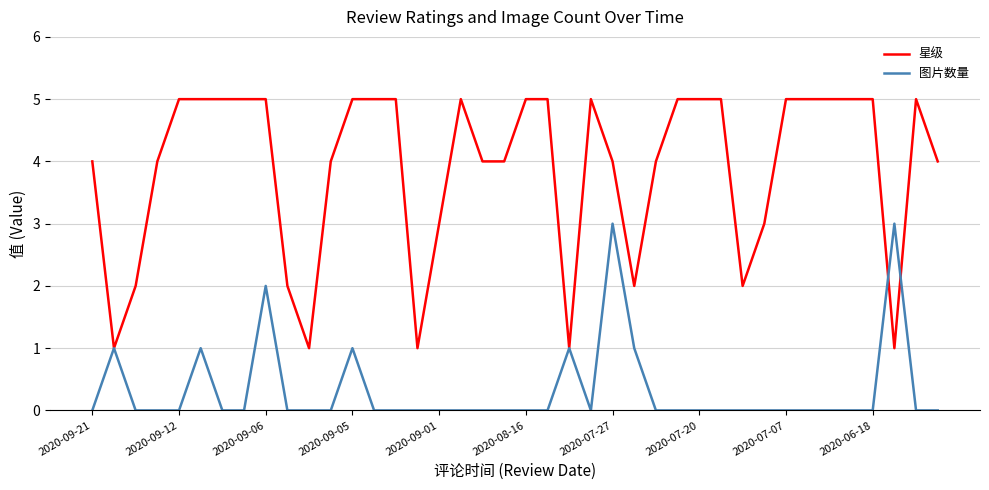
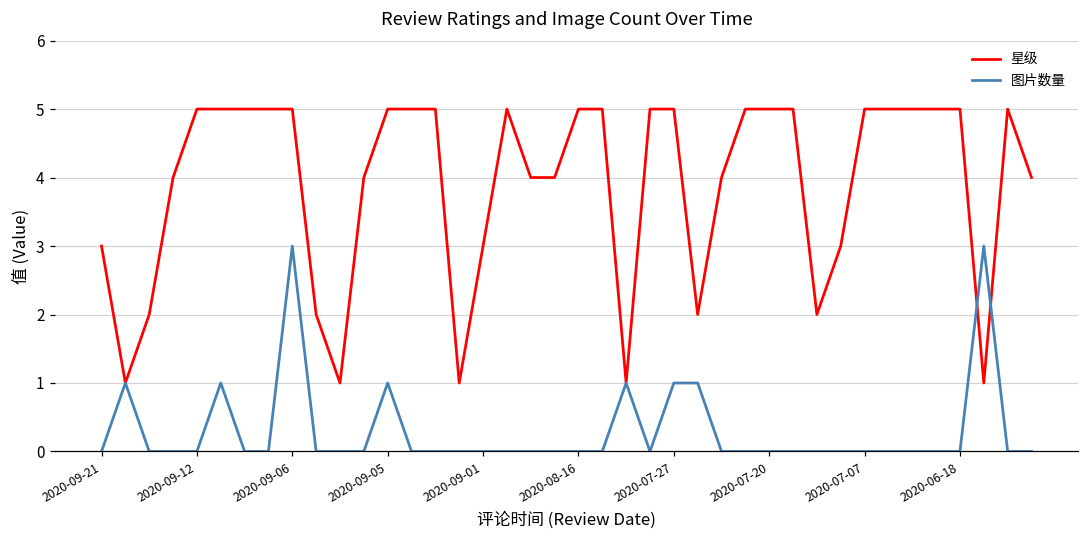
  {
    "星级": {
-     "2020-09-21": 4,
+     "2020-09-21": 3,
      "2020-09-06": 5,
      "2020-08-16": 5,
-     "2020-07-27": 4,
+     "2020-07-27": 5,
      "2020-07-20": 5,
      "2020-07-07": 5,
      "2020-06-18": 5
    },
    "图片数量": {
      "2020-09-21": 0,
-     "2020-09-06": 2,
+     "2020-09-06": 3,
      "2020-08-16": 0,
-     "2020-07-27": 3,
+     "2020-07-27": 1,
      "2020-07-20": 0,
      "2020-07-07": 0,
      "2020-06-18": 0
    }
  }
